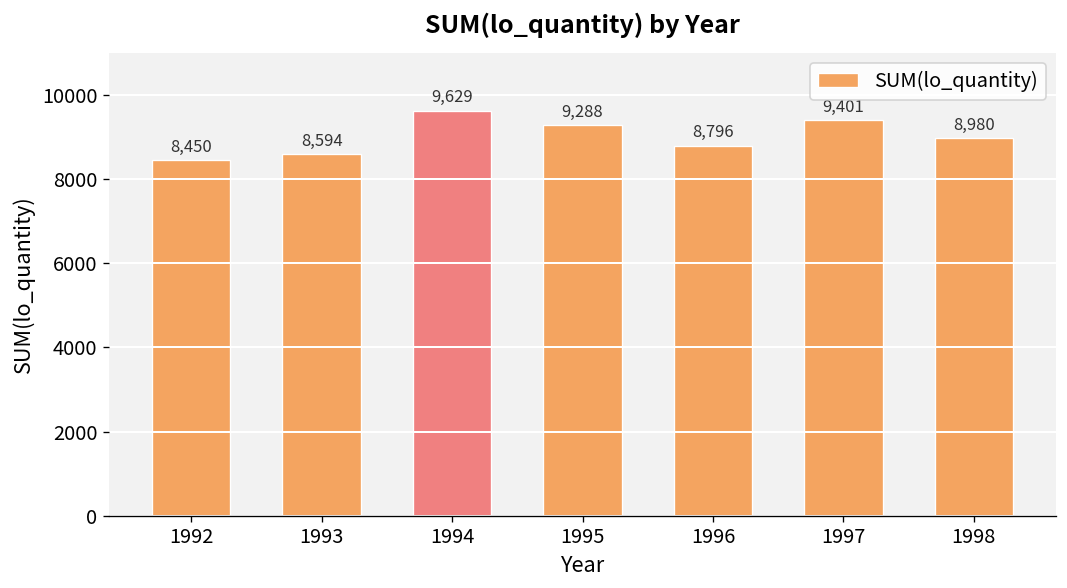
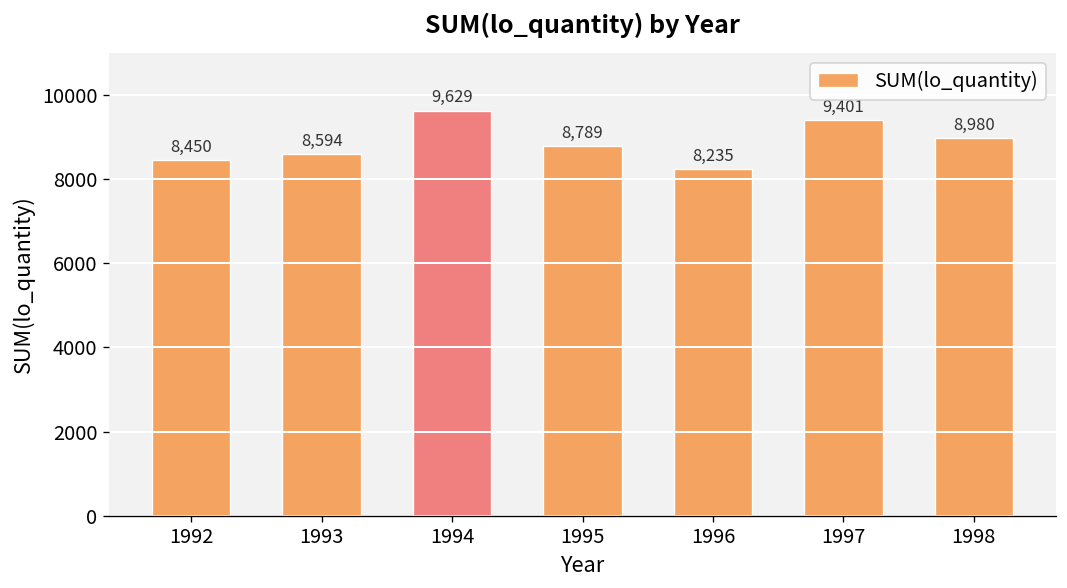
  {
    "1992": "8,450",
    "1993": "8,594",
    "1994": "9,629",
-   "1995": "9,288",
-   "1996": "8,796",
+   "1995": "8,789",
+   "1996": "8,235",
    "1998": "8,980"
  }
